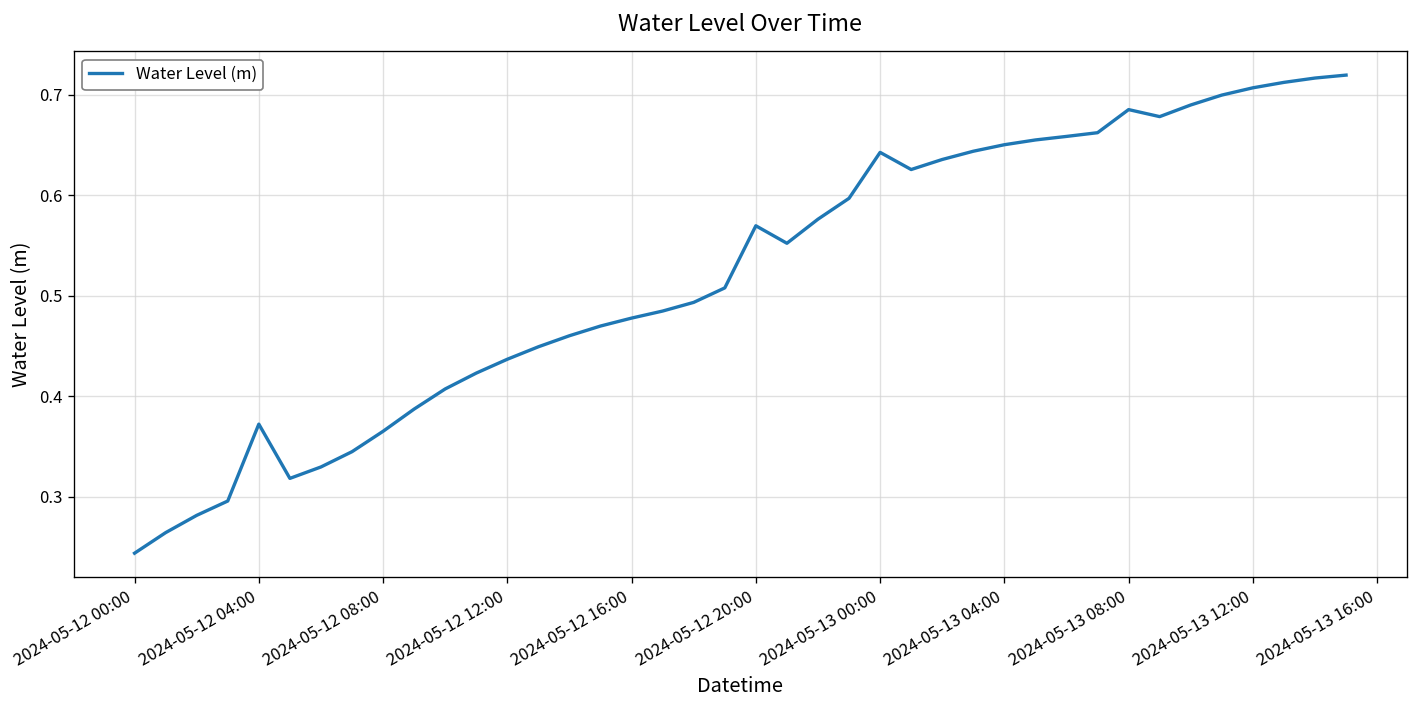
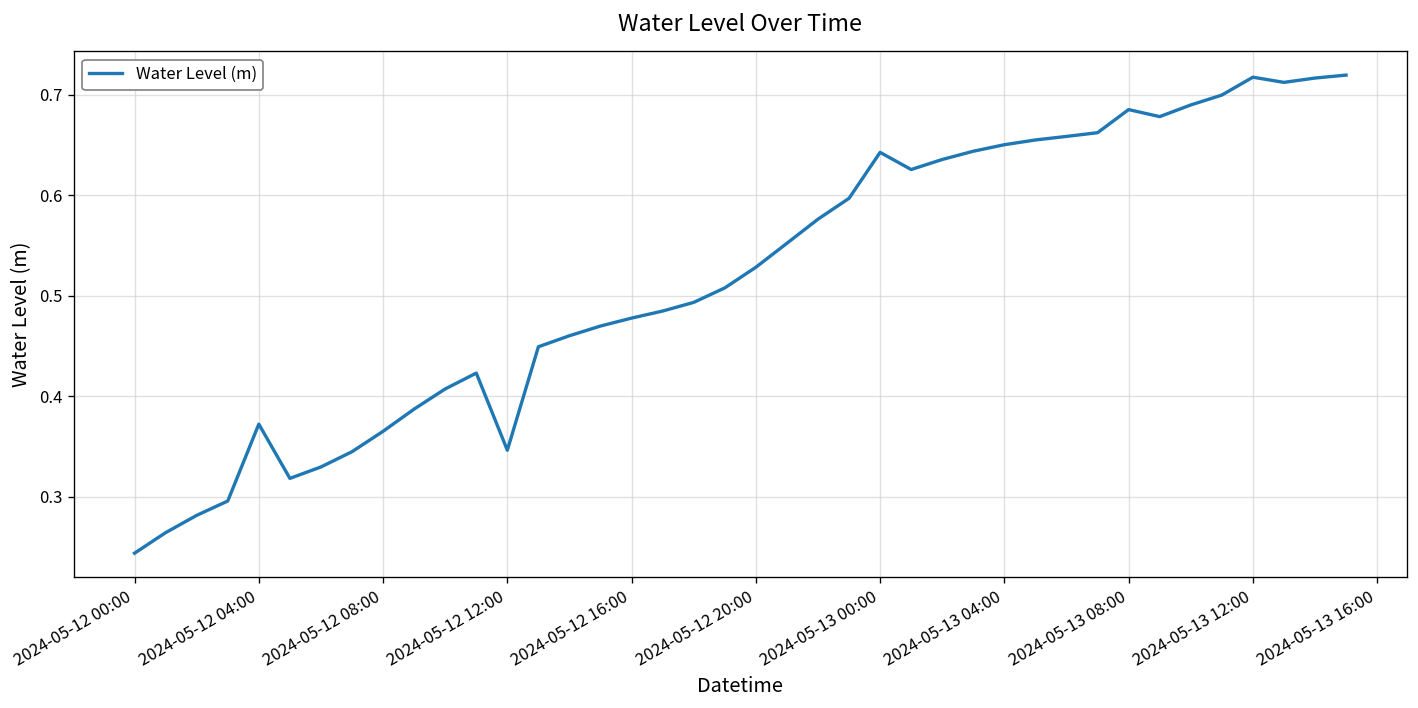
  {
    "2024-05-12 00:00": 0.24,
    "2024-05-12 04:00": 0.37,
    "2024-05-12 08:00": 0.36,
-   "2024-05-12 12:00": 0.44,
+   "2024-05-12 12:00": 0.35,
    "2024-05-12 16:00": 0.48,
-   "2024-05-12 20:00": 0.57,
+   "2024-05-12 20:00": 0.53,
    "2024-05-13 00:00": 0.64,
    "2024-05-13 04:00": 0.65,
    "2024-05-13 08:00": 0.69,
-   "2024-05-13 12:00": 0.71
+   "2024-05-13 12:00": 0.72
  }
